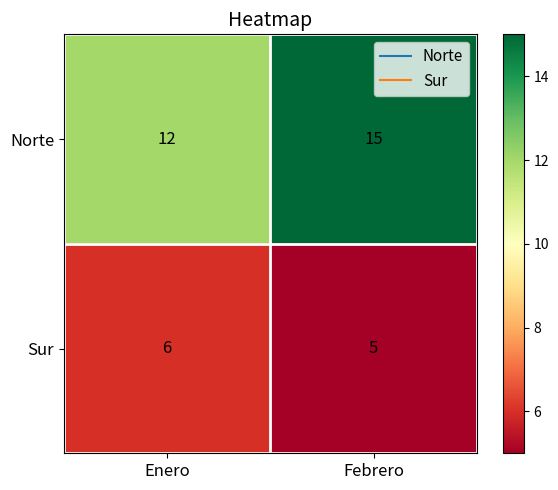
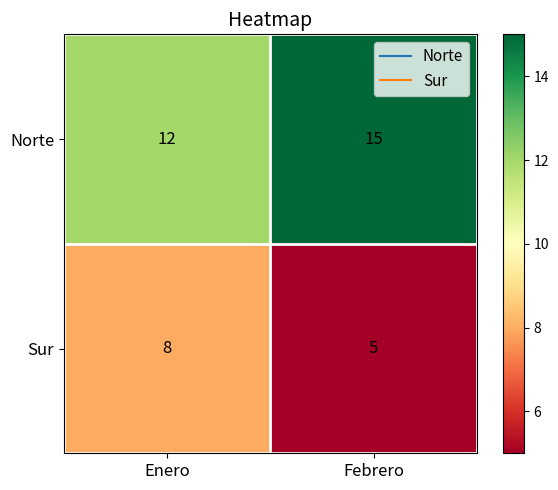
  {
    "Norte": {
      "Enero": 12,
      "Febrero": 15
    },
    "Sur": {
-     "Enero": 6,
+     "Enero": 8,
      "Febrero": 5
    }
  }
